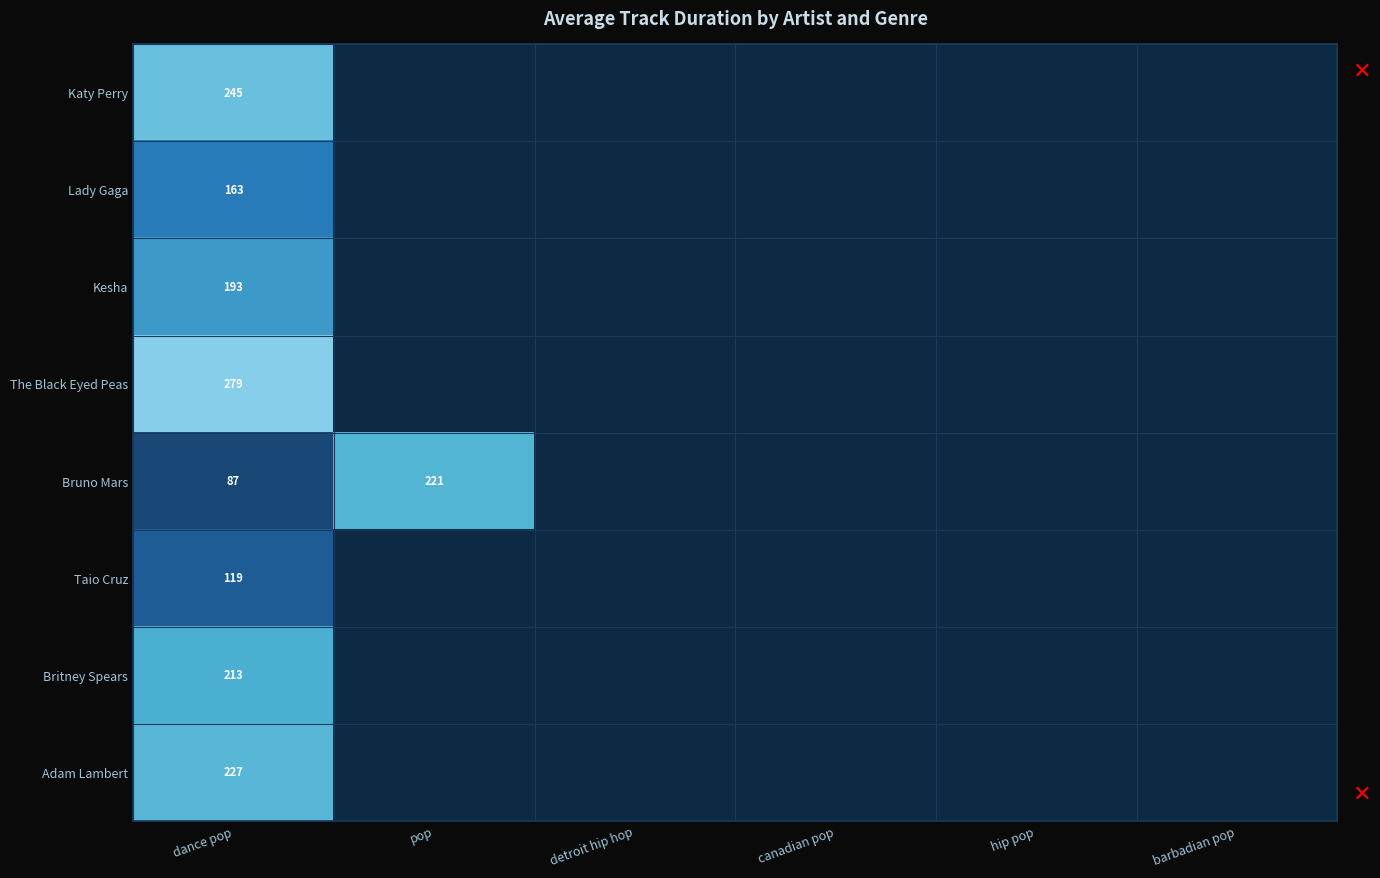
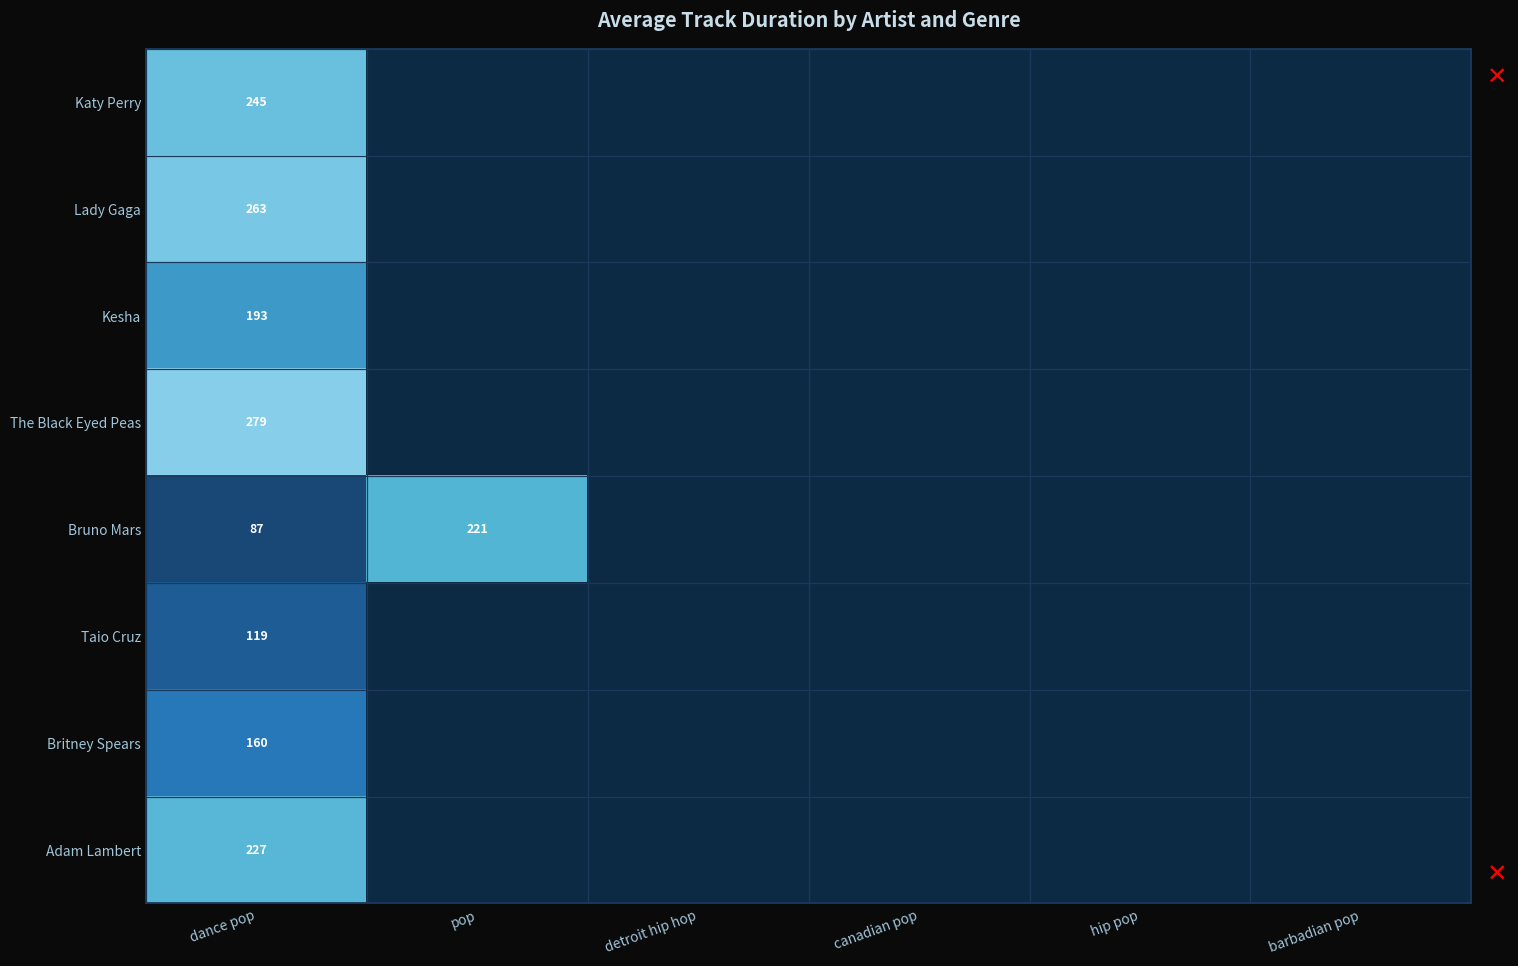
  {
    "Katy Perry": {
      "dance pop": 245
    },
    "Lady Gaga": {
-     "dance pop": 163
+     "dance pop": 263
    },
    "Kesha": {
      "dance pop": 193
    },
    "The Black Eyed Peas": {
      "dance pop": 279
    },
    "Bruno Mars": {
      "dance pop": 87,
      "pop": 221
    },
    "Taio Cruz": {
      "dance pop": 119
    },
    "Britney Spears": {
-     "dance pop": 213
+     "dance pop": 160
    },
    "Adam Lambert": {
      "dance pop": 227
    }
  }
